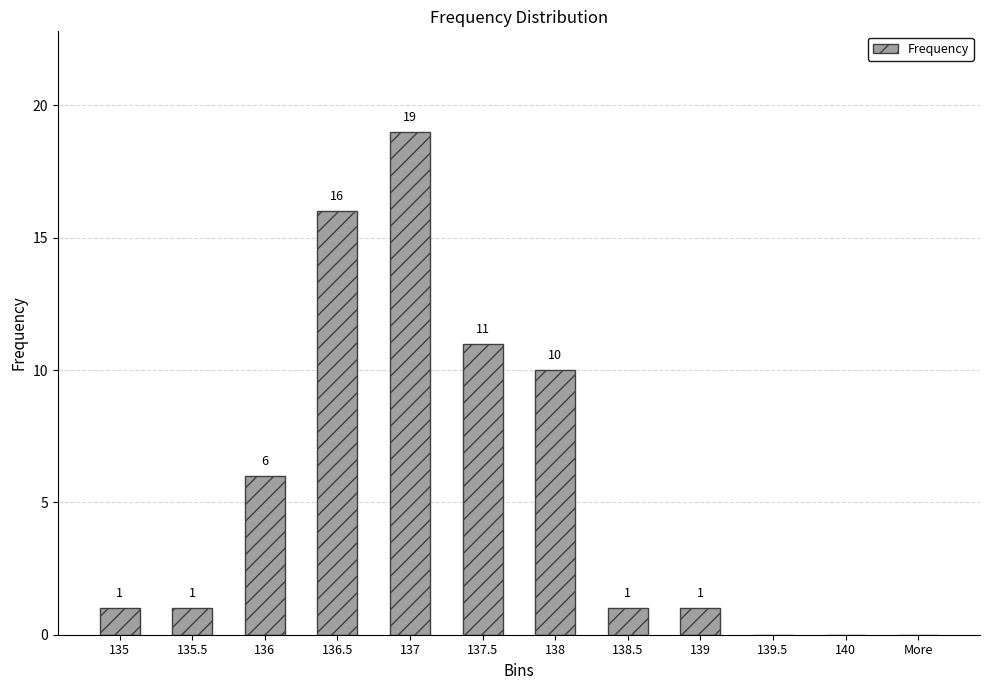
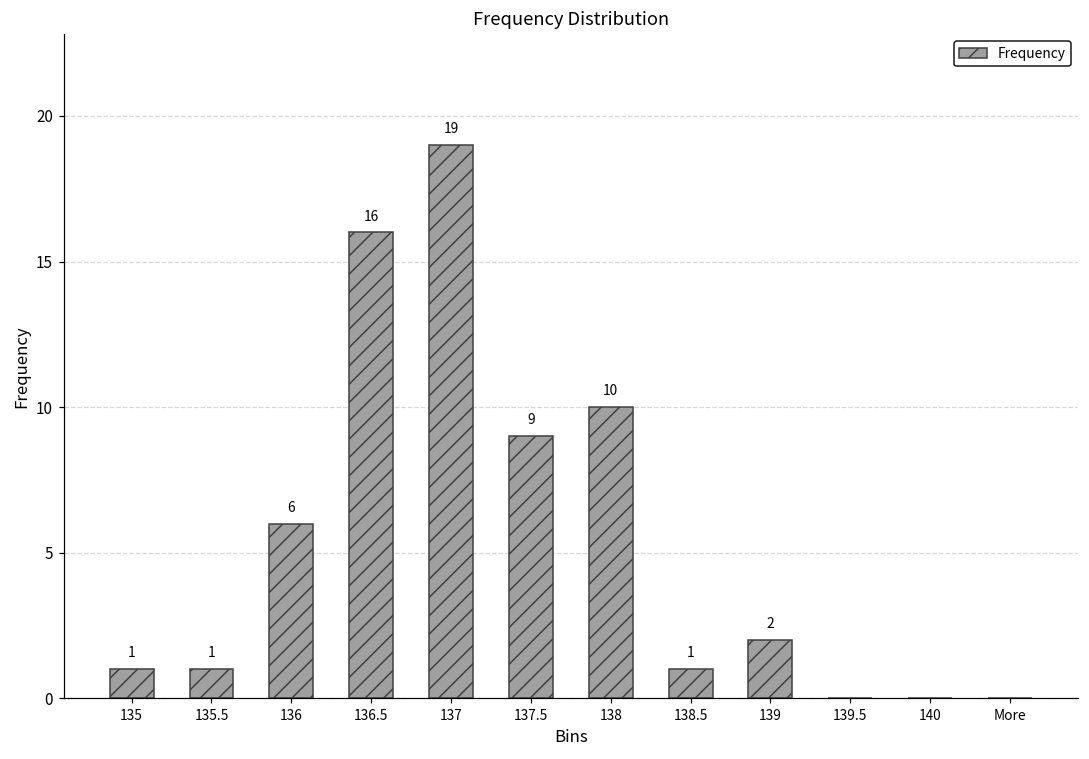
  {
    "135": 1,
    "135.5": 1,
    "136": 6,
    "136.5": 16,
    "137": 19,
-   "137.5": 11,
+   "137.5": 9,
    "138": 10,
    "138.5": 1,
-   "139": 1
+   "139": 2
  }
